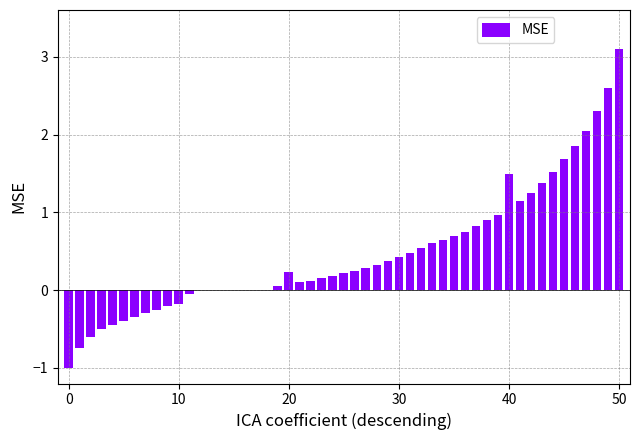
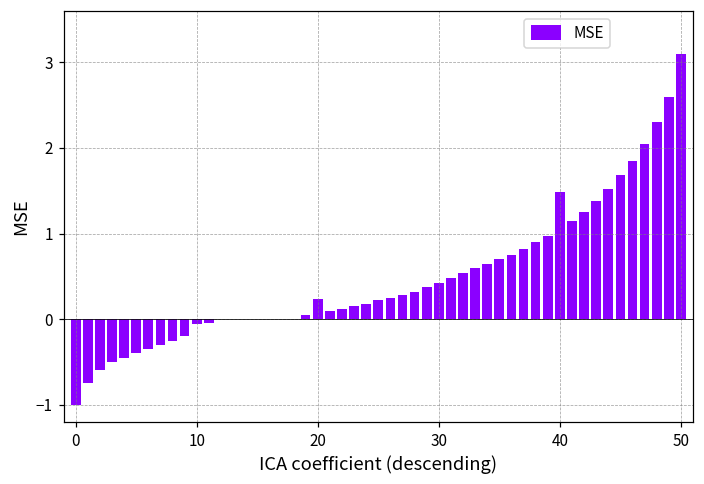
  {
    "0": -1.0,
-   "10": -0.2,
+   "10": -0.1,
    "20": 0.2,
    "30": 0.4,
    "40": 1.5,
    "50": 3.1
  }
